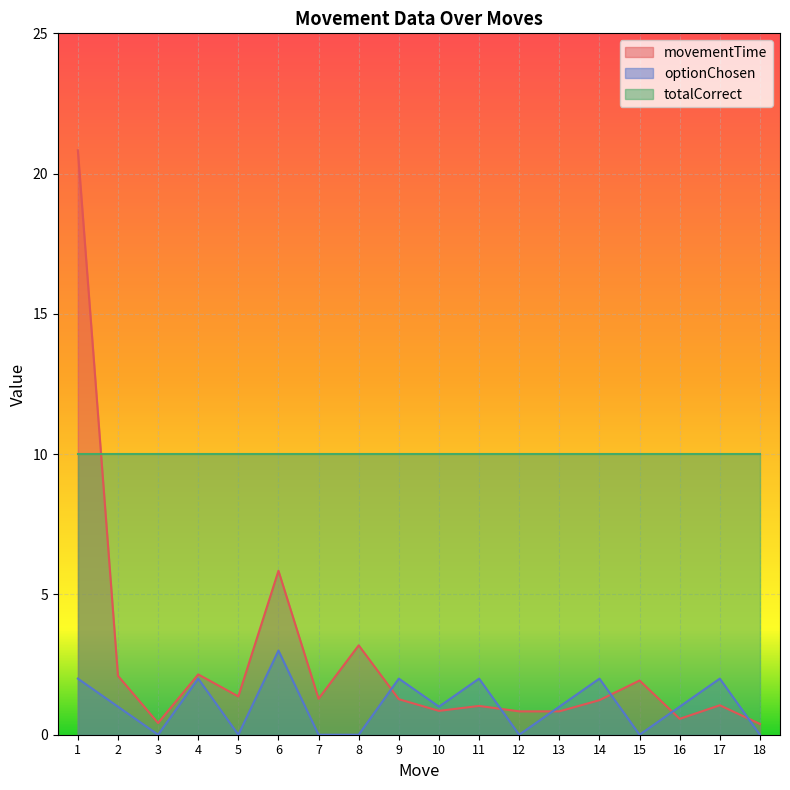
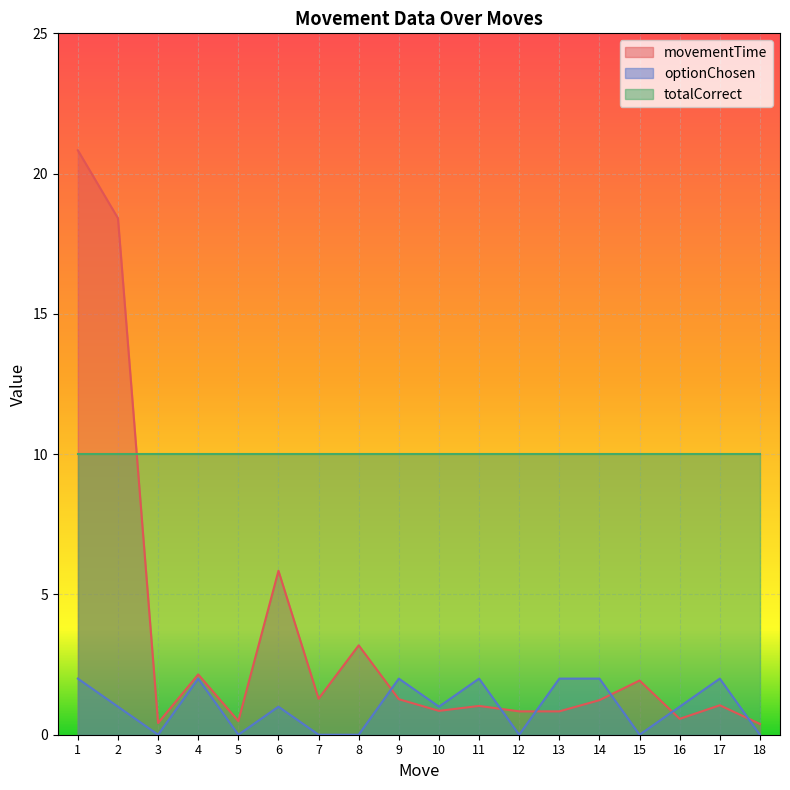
  {
    "movementTime": {
      "1": 20.8,
-     "2": 2.1,
+     "2": 18.4,
      "3": 0.4,
      "4": 2.1,
-     "5": 1.4,
+     "5": 0.5,
      "6": 5.8,
      "7": 1.3,
      "8": 3.2,
      "9": 1.3,
      "10": 0.8,
      "11": 1.0,
      "12": 0.8,
      "13": 0.8,
      "14": 1.2,
      "15": 1.9,
      "16": 0.6,
      "17": 1.0,
      "18": 0.4
    },
    "optionChosen": {
      "1": 2,
      "2": 1,
      "3": 0,
      "4": 2,
      "5": 0,
-     "6": 3,
+     "6": 1,
      "7": 0,
      "8": 0,
      "9": 2,
      "10": 1,
      "11": 2,
      "12": 0,
-     "13": 1,
+     "13": 2,
      "14": 2,
      "15": 0,
      "16": 1,
      "17": 2,
      "18": 0
    },
    "totalCorrect": {
      "1": 10.0,
      "2": 10.0,
      "3": 10.0,
      "4": 10.0,
      "5": 10.0,
      "6": 10.0,
      "7": 10.0,
      "8": 10.0,
      "9": 10.0,
      "10": 10.0,
      "11": 10.0,
      "12": 10.0,
      "13": 10.0,
      "14": 10.0,
      "15": 10.0,
      "16": 10.0,
      "17": 10.0,
      "18": 10.0
    }
  }
